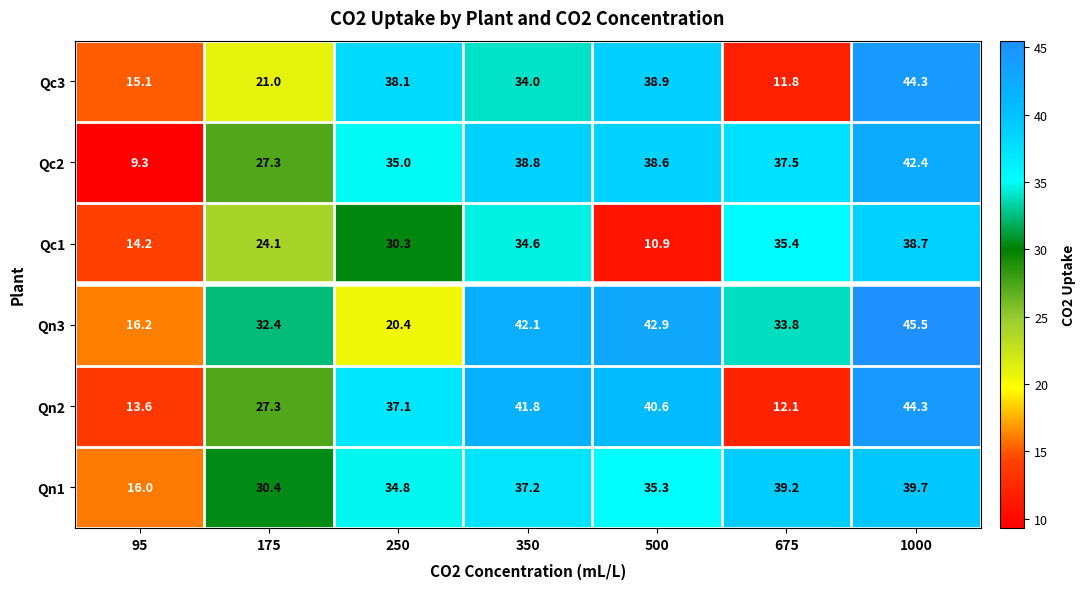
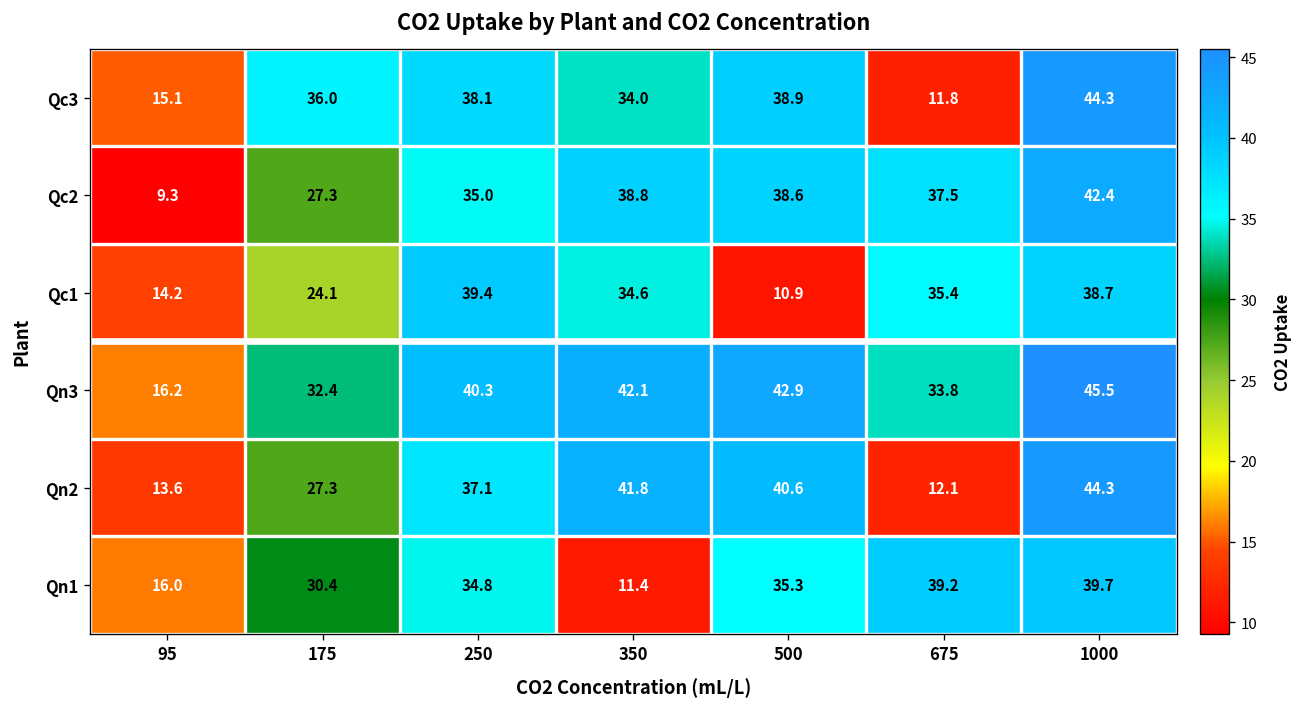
  {
    "Qc3": {
      "95": 15.1,
-     "175": 21.0,
+     "175": 36.0,
      "250": 38.1,
      "350": 34.0,
      "500": 38.9,
      "675": 11.8,
      "1000": 44.3
    },
    "Qc2": {
      "95": 9.3,
      "175": 27.3,
      "250": 35.0,
      "350": 38.8,
      "500": 38.6,
      "675": 37.5,
      "1000": 42.4
    },
    "Qc1": {
      "95": 14.2,
      "175": 24.1,
-     "250": 30.3,
+     "250": 39.4,
      "350": 34.6,
      "500": 10.9,
      "675": 35.4,
      "1000": 38.7
    },
    "Qn3": {
      "95": 16.2,
      "175": 32.4,
-     "250": 20.4,
+     "250": 40.3,
      "350": 42.1,
      "500": 42.9,
      "675": 33.8,
      "1000": 45.5
    },
    "Qn2": {
      "95": 13.6,
      "175": 27.3,
      "250": 37.1,
      "350": 41.8,
      "500": 40.6,
      "675": 12.1,
      "1000": 44.3
    },
    "Qn1": {
      "95": 16.0,
      "175": 30.4,
      "250": 34.8,
-     "350": 37.2,
+     "350": 11.4,
      "500": 35.3,
      "675": 39.2,
      "1000": 39.7
    }
  }
